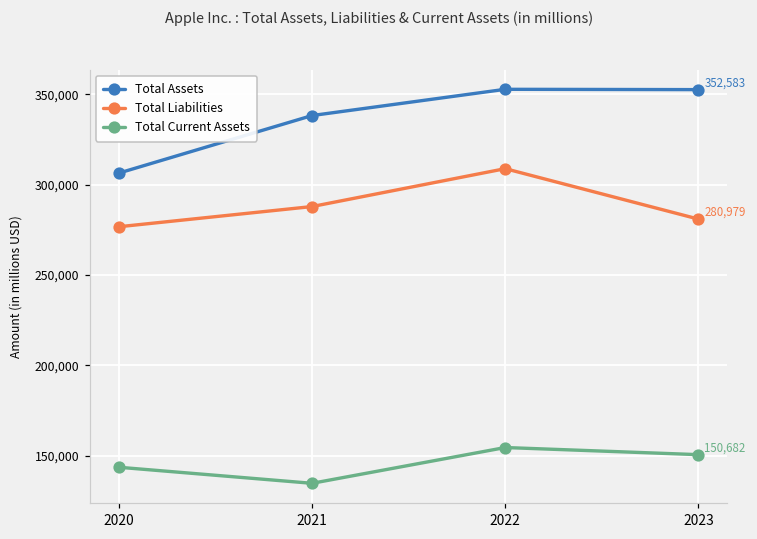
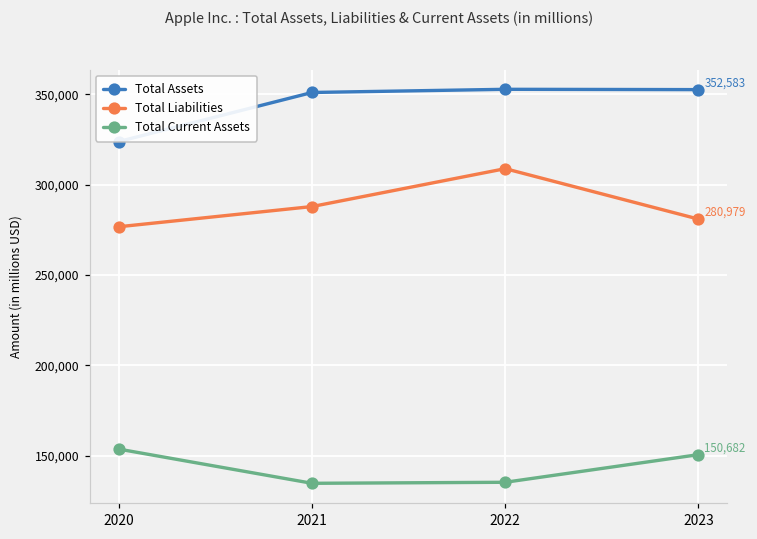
  {
    "Total Assets": {
-     "2020": "306,000",
-     "2021": "338,000",
+     "2020": "324,000",
+     "2021": "351,000",
      "2022": "353,000"
    },
    "Total Liabilities": {
      "2023": "280,979"
    },
    "Total Current Assets": {
-     "2020": "144,000",
+     "2020": "154,000",
      "2021": "135,000",
-     "2022": "155,000"
+     "2022": "135,000"
    }
  }
